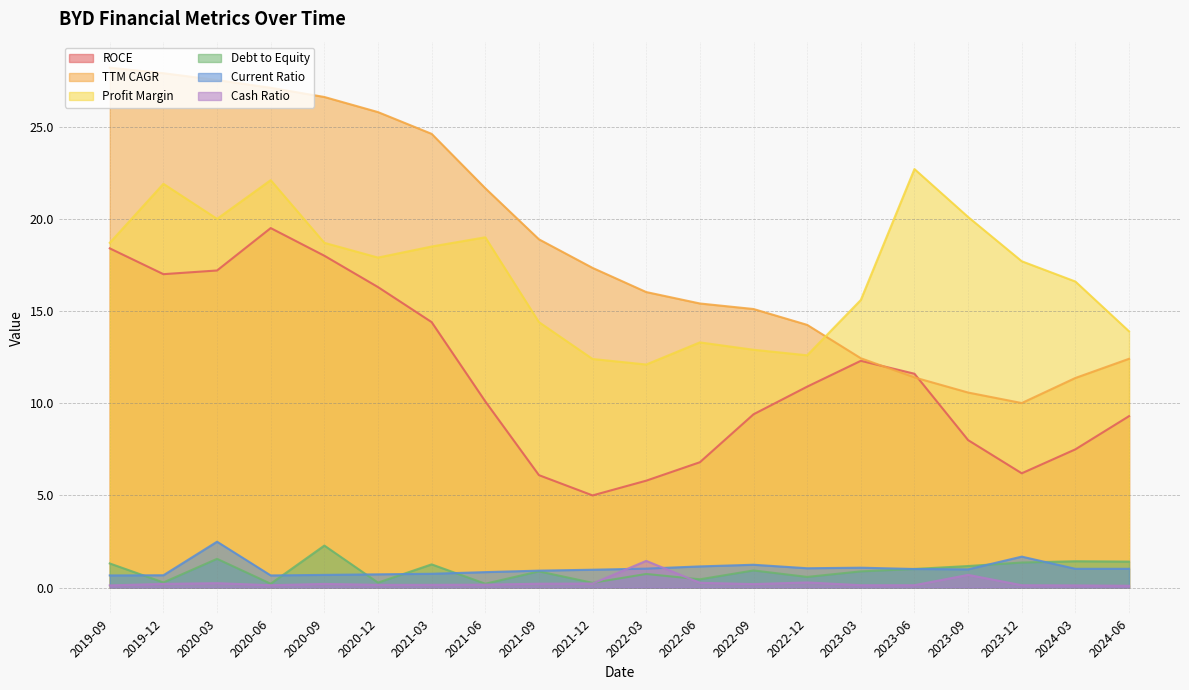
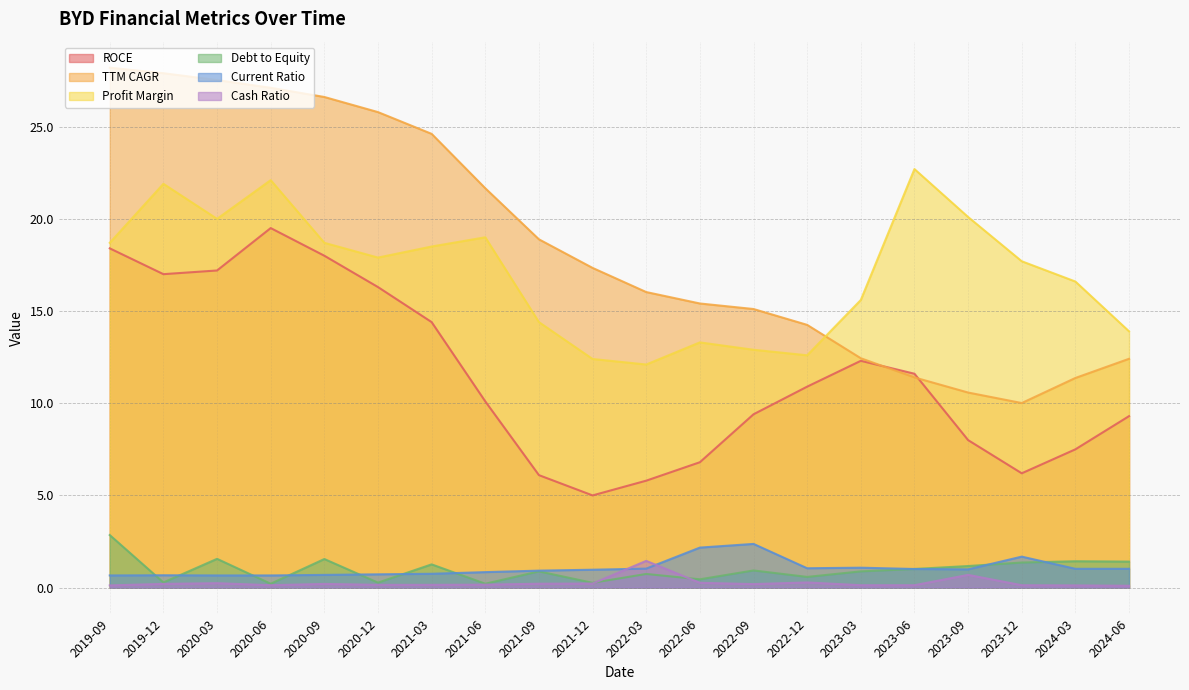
  {
    "ROCE": {
      "2019-09": 18.4,
      "2019-12": 17.0,
      "2020-03": 17.2,
      "2020-06": 19.5,
      "2020-09": 18.0,
      "2020-12": 16.3,
      "2021-03": 14.4,
      "2021-06": 10.1,
      "2021-09": 6.1,
      "2021-12": 5.0,
      "2022-03": 5.8,
      "2022-06": 6.8,
      "2022-09": 9.4,
      "2022-12": 10.9,
      "2023-03": 12.3,
      "2023-06": 11.6,
      "2023-09": 8.0,
      "2023-12": 6.2,
      "2024-03": 7.5,
      "2024-06": 9.3
    },
    "Debt to Equity": {
-     "2019-09": 1.3,
+     "2019-09": 2.9,
      "2020-03": 1.6,
-     "2020-09": 2.3,
+     "2020-09": 1.6,
      "2021-03": 1.3,
      "2022-03": 0.7,
      "2022-06": 0.5,
      "2022-09": 0.9,
      "2022-12": 0.6,
      "2023-03": 0.9,
      "2023-09": 1.2,
      "2023-12": 1.4,
      "2024-03": 1.4,
      "2024-06": 1.4
    },
    "Current Ratio": {
      "2019-09": 0.7,
      "2019-12": 0.7,
-     "2020-03": 2.5,
+     "2020-03": 0.7,
      "2020-06": 0.7,
      "2020-09": 0.7,
      "2020-12": 0.7,
      "2021-03": 0.8,
      "2021-06": 0.8,
      "2021-12": 1.0,
      "2022-03": 1.0,
-     "2022-06": 1.2,
-     "2022-09": 1.2,
+     "2022-06": 2.2,
+     "2022-09": 2.4,
      "2022-12": 1.1,
      "2023-03": 1.1,
      "2023-09": 1.0,
      "2023-12": 1.7,
      "2024-03": 1.0,
      "2024-06": 1.0
    },
    "Cash Ratio": {
      "2019-09": 0.1,
      "2020-03": 0.2,
      "2020-09": 0.2,
      "2021-03": 0.2,
      "2021-09": 0.2,
      "2022-03": 1.5,
      "2022-06": 0.3,
      "2022-09": 0.2,
      "2022-12": 0.3,
      "2023-03": 0.1,
      "2023-06": 0.1,
      "2023-09": 0.7,
      "2023-12": 0.1,
      "2024-03": 0.1,
      "2024-06": 0.1
    }
  }
